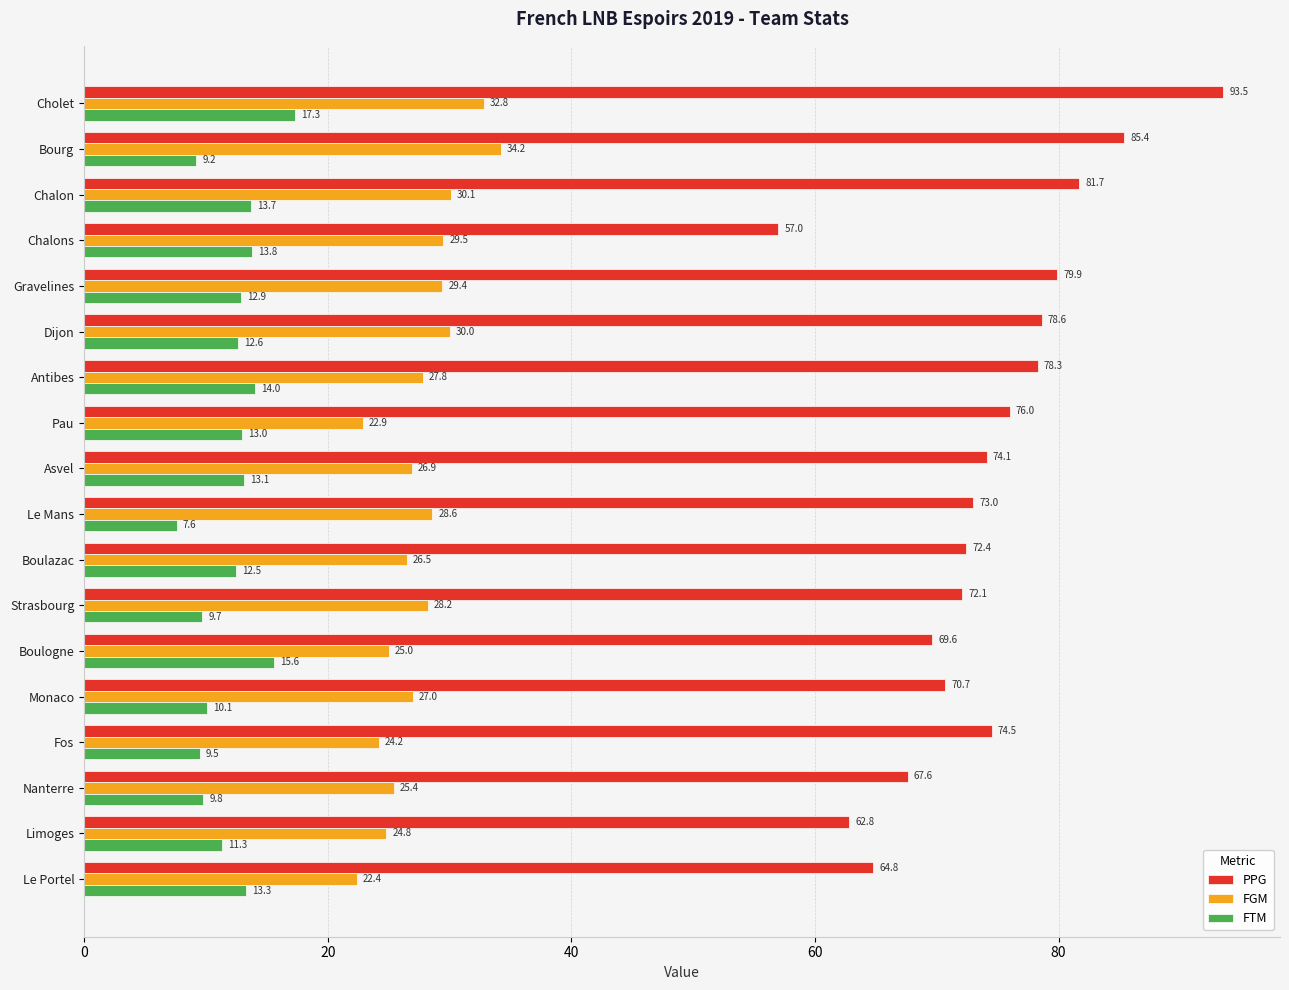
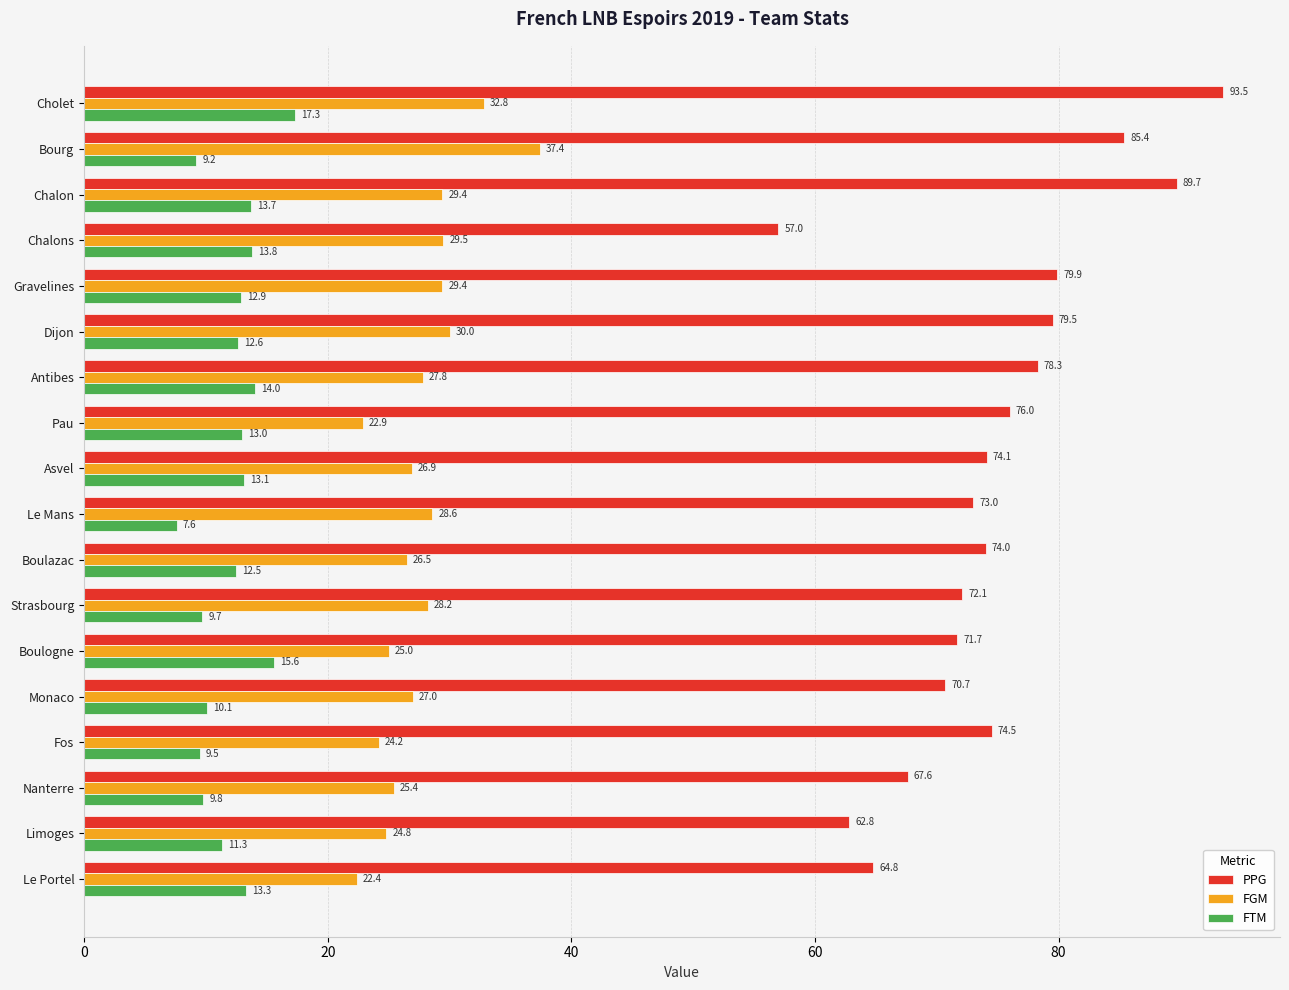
  {
    "PPG": {
      "Cholet": 93.5,
      "Bourg": 85.4,
-     "Chalon": 81.7,
+     "Chalon": 89.7,
      "Chalons": 57.0,
      "Gravelines": 79.9,
-     "Dijon": 78.6,
+     "Dijon": 79.5,
      "Antibes": 78.3,
      "Pau": 76.0,
      "Asvel": 74.1,
      "Le Mans": 73.0,
-     "Boulazac": 72.4,
+     "Boulazac": 74.0,
      "Strasbourg": 72.1,
-     "Boulogne": 69.6,
+     "Boulogne": 71.7,
      "Monaco": 70.7,
      "Fos": 74.5,
      "Nanterre": 67.6,
      "Limoges": 62.8,
      "Le Portel": 64.8
    },
    "FGM": {
      "Cholet": 32.8,
-     "Bourg": 34.2,
-     "Chalon": 30.1,
+     "Bourg": 37.4,
+     "Chalon": 29.4,
      "Chalons": 29.5,
      "Gravelines": 29.4,
      "Dijon": 30.0,
      "Antibes": 27.8,
      "Pau": 22.9,
      "Asvel": 26.9,
      "Le Mans": 28.6,
      "Boulazac": 26.5,
      "Strasbourg": 28.2,
      "Boulogne": 25.0,
      "Monaco": 27.0,
      "Fos": 24.2,
      "Nanterre": 25.4,
      "Limoges": 24.8,
      "Le Portel": 22.4
    },
    "FTM": {
      "Cholet": 17.3,
      "Bourg": 9.2,
      "Chalon": 13.7,
      "Chalons": 13.8,
      "Gravelines": 12.9,
      "Dijon": 12.6,
      "Antibes": 14.0,
      "Pau": 13.0,
      "Asvel": 13.1,
      "Le Mans": 7.6,
      "Boulazac": 12.5,
      "Strasbourg": 9.7,
      "Boulogne": 15.6,
      "Monaco": 10.1,
      "Fos": 9.5,
      "Nanterre": 9.8,
      "Limoges": 11.3,
      "Le Portel": 13.3
    }
  }
